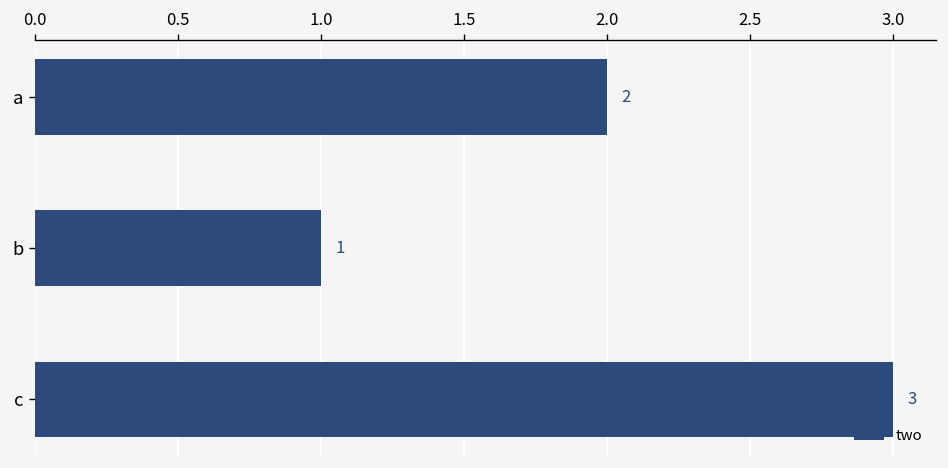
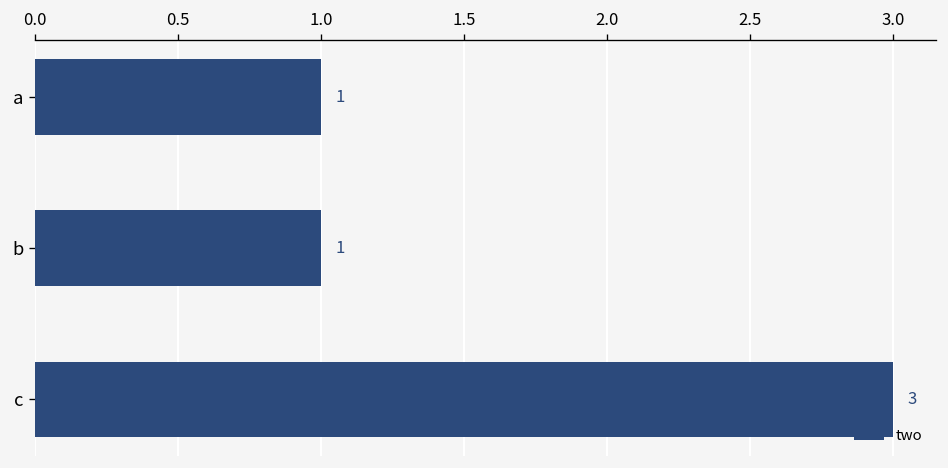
  {
-   "a": 2,
+   "a": 1,
    "b": 1,
    "c": 3
  }
